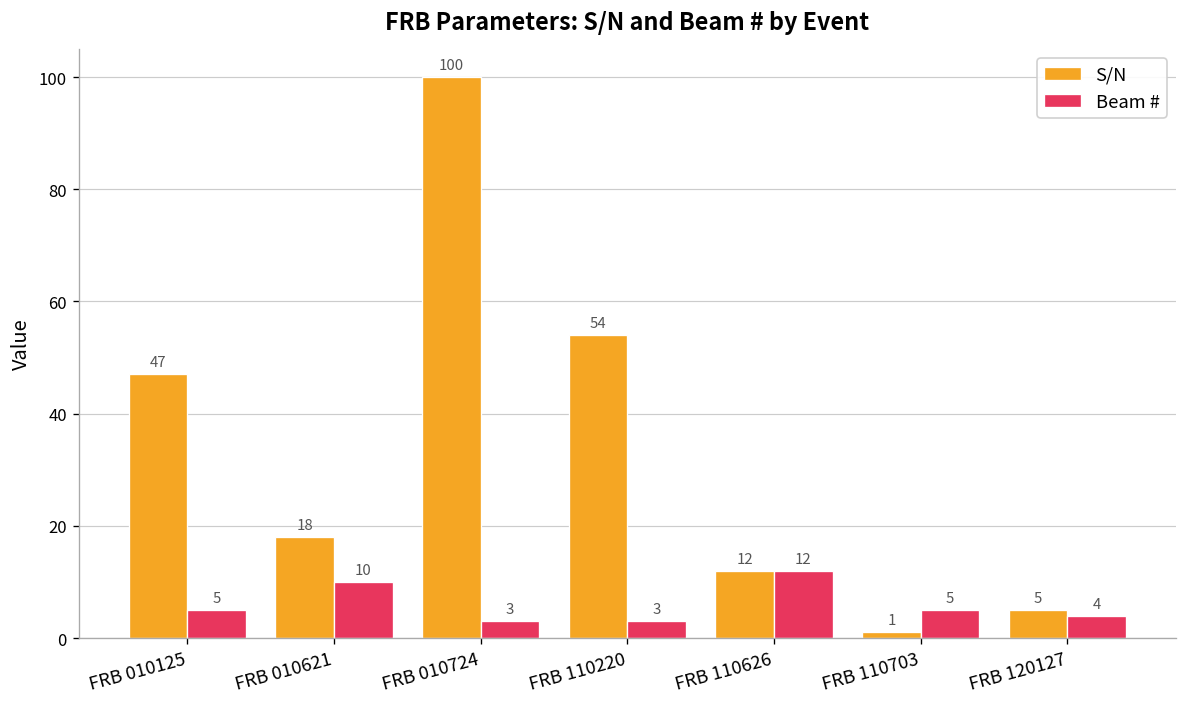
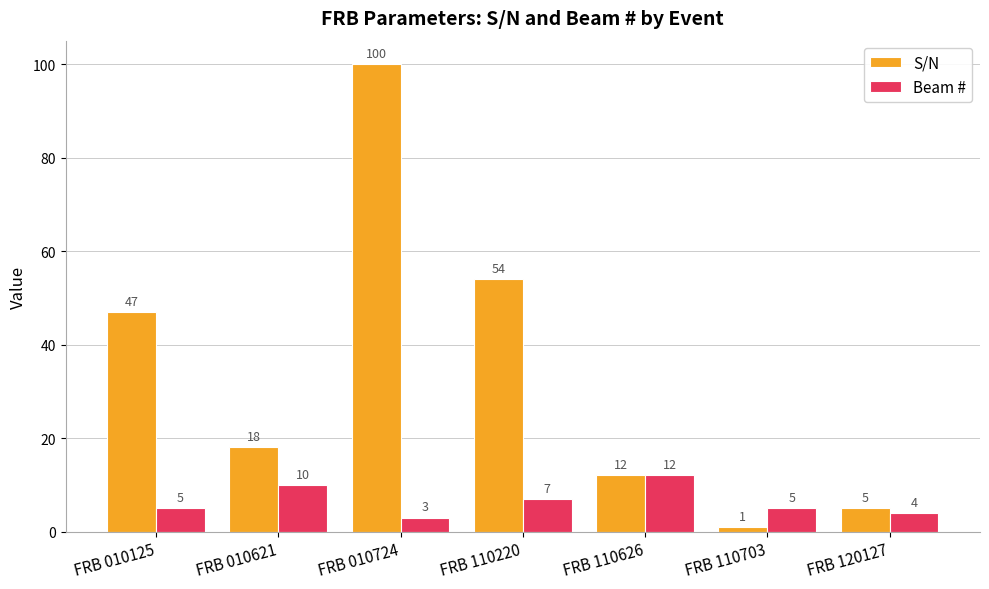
  {
    "S/N": {
      "FRB 010125": 47,
      "FRB 010621": 18,
      "FRB 010724": 100,
      "FRB 110220": 54,
      "FRB 110626": 12,
      "FRB 110703": 1,
      "FRB 120127": 5
    },
    "Beam #": {
      "FRB 010125": 5,
      "FRB 010621": 10,
      "FRB 010724": 3,
-     "FRB 110220": 3,
+     "FRB 110220": 7,
      "FRB 110626": 12,
      "FRB 110703": 5,
      "FRB 120127": 4
    }
  }
